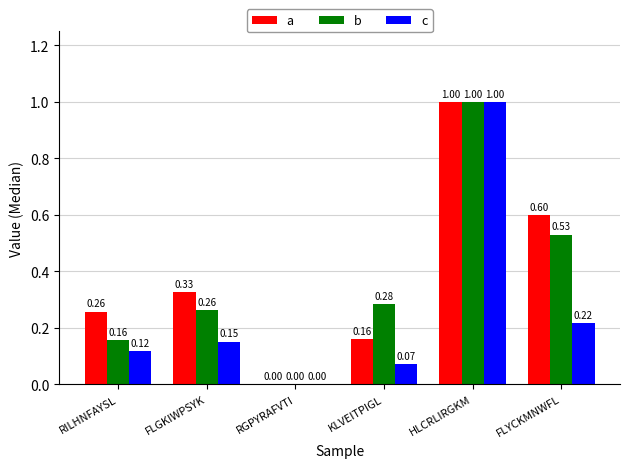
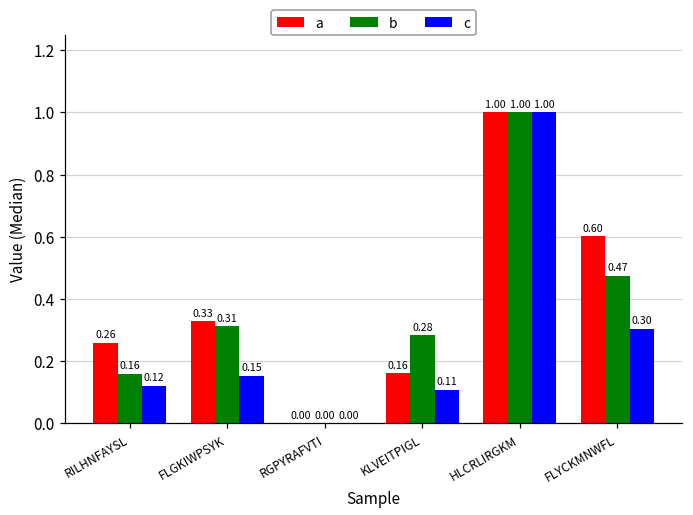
  {
    "a": {
      "RILHNFAYSL": 0.26,
      "FLGKIWPSYK": 0.33,
      "RGPYRAFVTI": 0.00,
      "KLVEITPIGL": 0.16,
      "HLCRLIRGKM": 1.00,
      "FLYCKMNWFL": 0.60
    },
    "b": {
      "RILHNFAYSL": 0.16,
-     "FLGKIWPSYK": 0.26,
+     "FLGKIWPSYK": 0.31,
      "RGPYRAFVTI": 0.00,
      "KLVEITPIGL": 0.28,
      "HLCRLIRGKM": 1.00,
-     "FLYCKMNWFL": 0.53
+     "FLYCKMNWFL": 0.47
    },
    "c": {
      "RILHNFAYSL": 0.12,
      "FLGKIWPSYK": 0.15,
      "RGPYRAFVTI": 0.00,
-     "KLVEITPIGL": 0.07,
+     "KLVEITPIGL": 0.11,
      "HLCRLIRGKM": 1.00,
-     "FLYCKMNWFL": 0.22
+     "FLYCKMNWFL": 0.30
    }
  }
